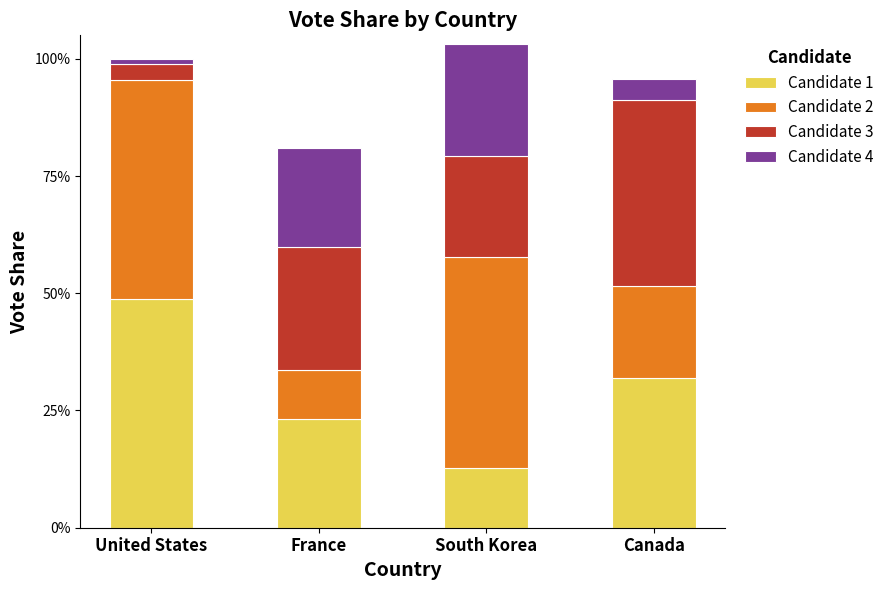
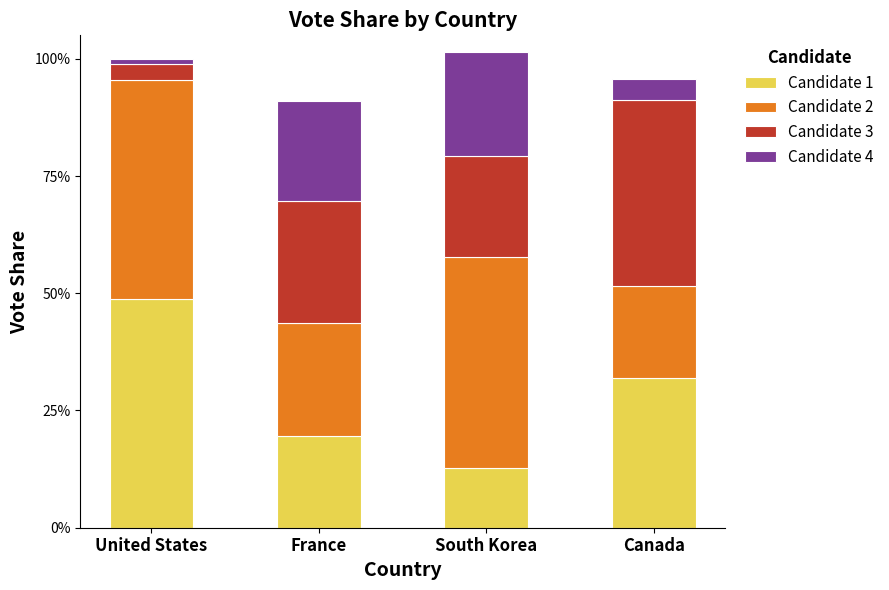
  {
    "Candidate 1": {
      "United States": "49%",
-     "France": "23%",
+     "France": "20%",
      "South Korea": "13%",
      "Canada": "32%"
    },
    "Candidate 2": {
      "United States": "47%",
-     "France": "11%",
+     "France": "24%",
      "South Korea": "45%",
      "Canada": "20%"
    },
    "Candidate 3": {
      "United States": "3%",
      "France": "26%",
      "South Korea": "21%",
      "Canada": "39%"
    },
    "Candidate 4": {
      "United States": "1%",
      "France": "21%",
-     "South Korea": "24%",
+     "South Korea": "22%",
      "Canada": "5%"
    }
  }
